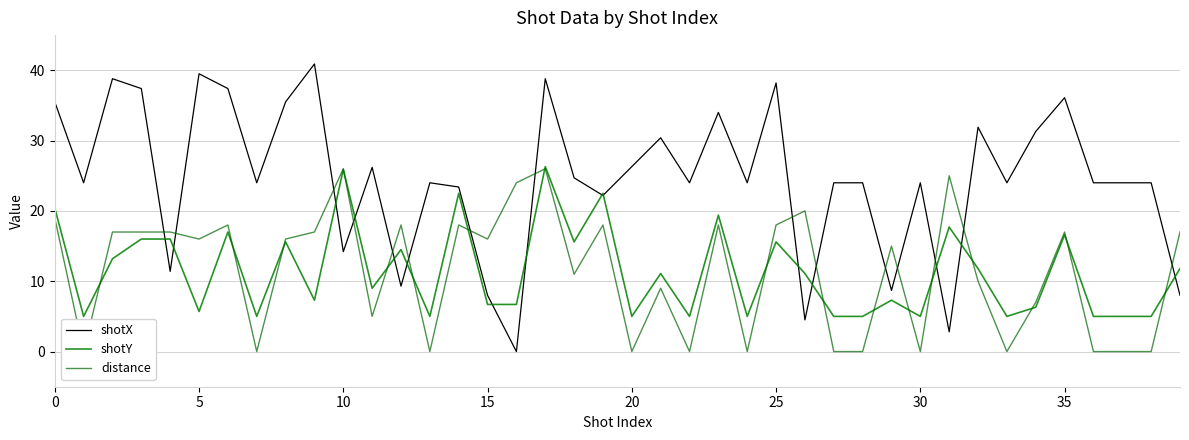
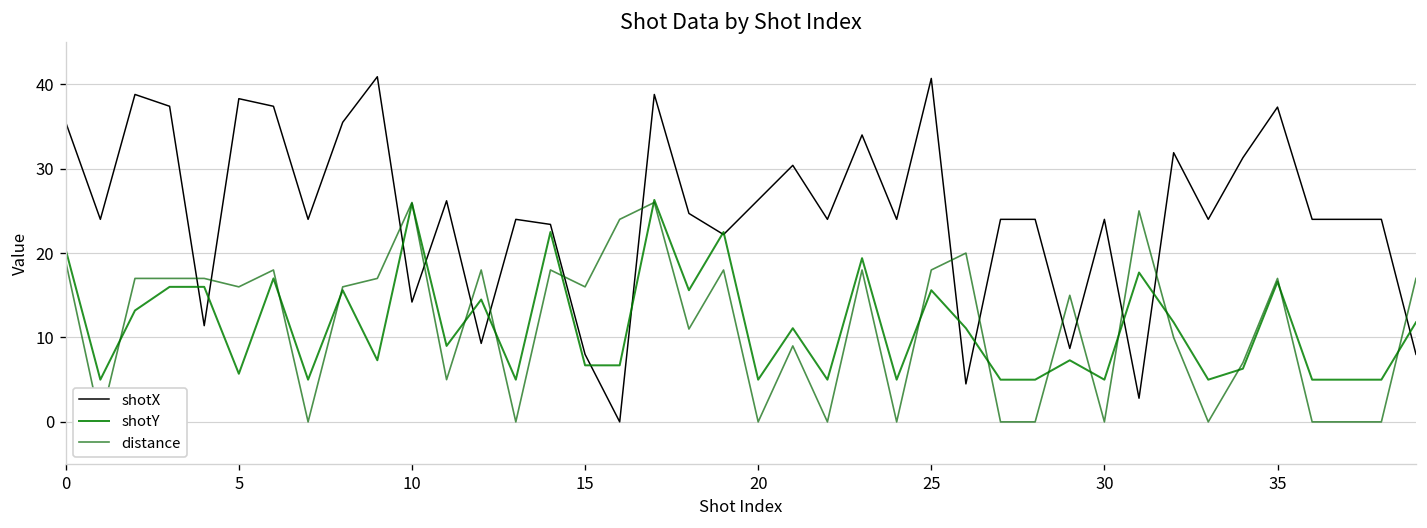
  {
    "shotX": {
      "0": 36,
-     "5": 40,
+     "5": 38,
      "10": 14,
      "15": 8,
      "20": 26,
-     "25": 38,
+     "25": 41,
      "30": 24,
-     "35": 36
+     "35": 37
    }
  }
